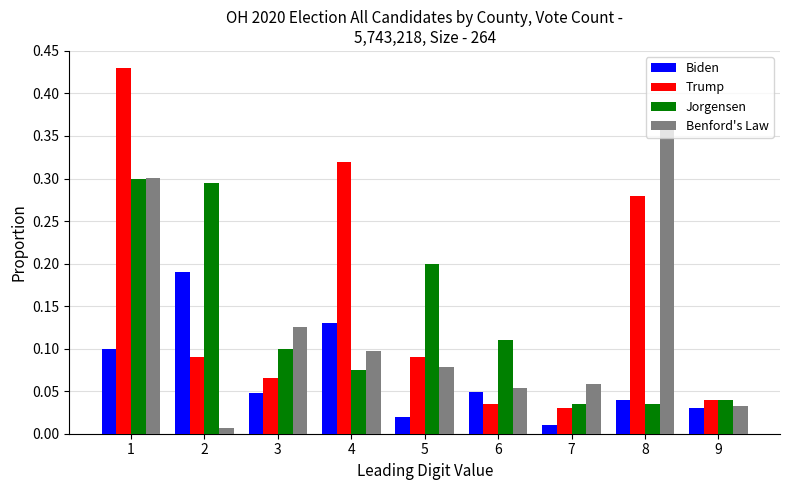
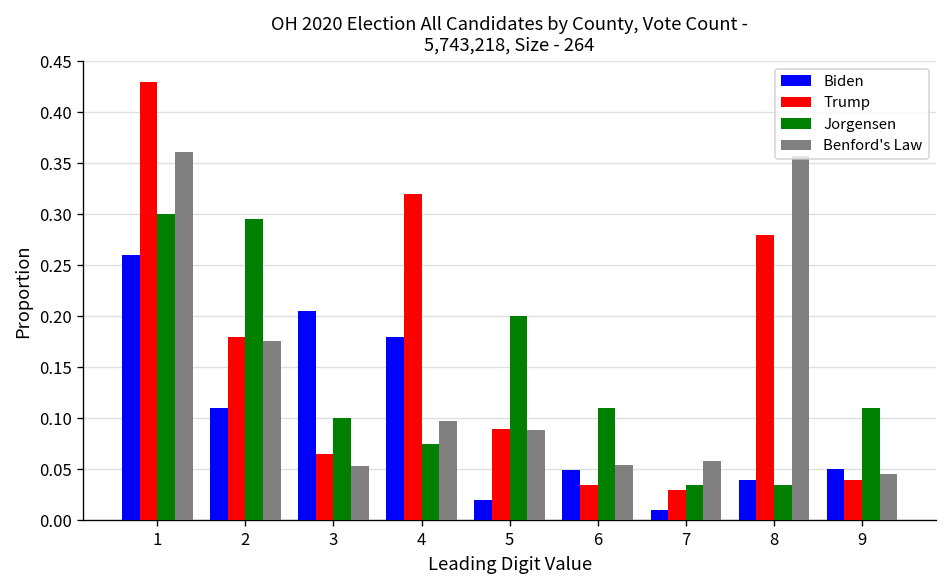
  {
    "Biden": {
-     "1": 0.10,
-     "2": 0.19,
-     "3": 0.05,
-     "4": 0.13,
+     "1": 0.26,
+     "2": 0.11,
+     "3": 0.21,
+     "4": 0.18,
      "5": 0.02,
      "6": 0.05,
      "7": 0.01,
      "8": 0.04,
-     "9": 0.03
+     "9": 0.05
    },
    "Trump": {
      "1": 0.43,
-     "2": 0.09,
+     "2": 0.18,
      "3": 0.07,
      "4": 0.32,
      "5": 0.09,
      "6": 0.04,
      "7": 0.03,
      "8": 0.28,
      "9": 0.04
    },
    "Jorgensen": {
      "1": 0.30,
      "2": 0.30,
      "3": 0.10,
      "4": 0.08,
      "5": 0.20,
      "6": 0.11,
      "7": 0.04,
      "8": 0.04,
-     "9": 0.04
+     "9": 0.11
    },
    "Benford's Law": {
-     "1": 0.30,
-     "2": 0.01,
-     "3": 0.13,
+     "1": 0.36,
+     "2": 0.18,
+     "3": 0.05,
      "4": 0.10,
-     "5": 0.08,
+     "5": 0.09,
      "6": 0.05,
      "7": 0.06,
-     "9": 0.03
+     "9": 0.05
    }
  }
